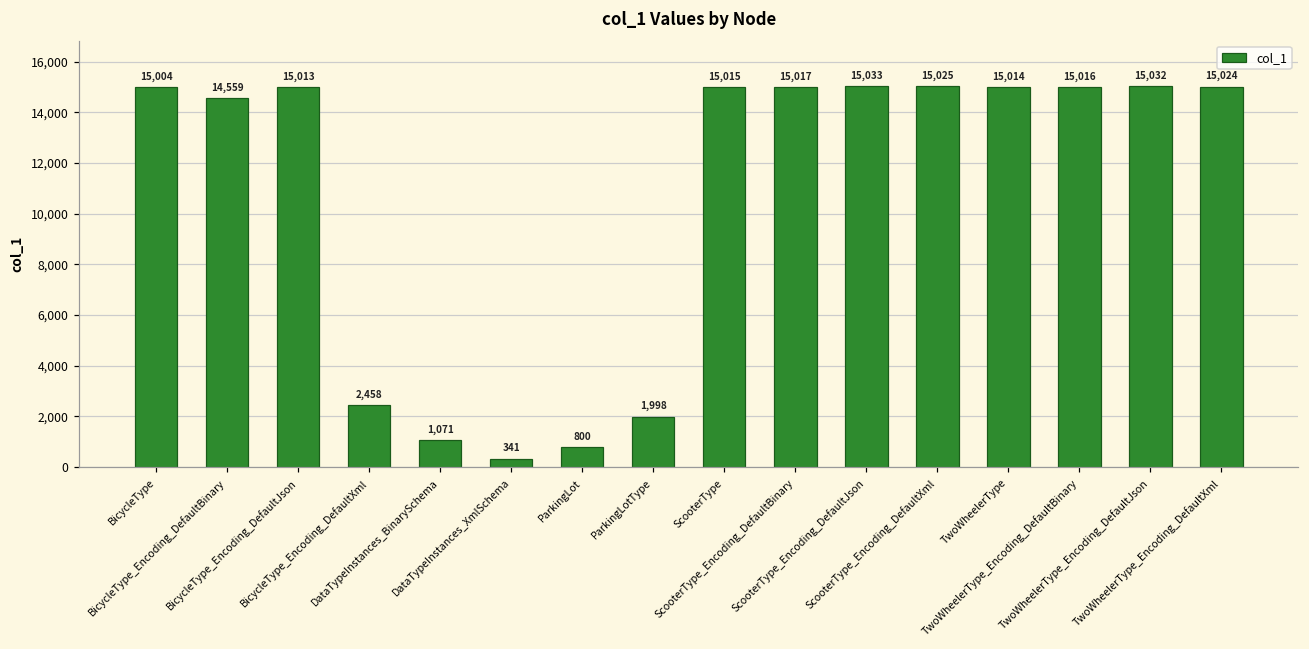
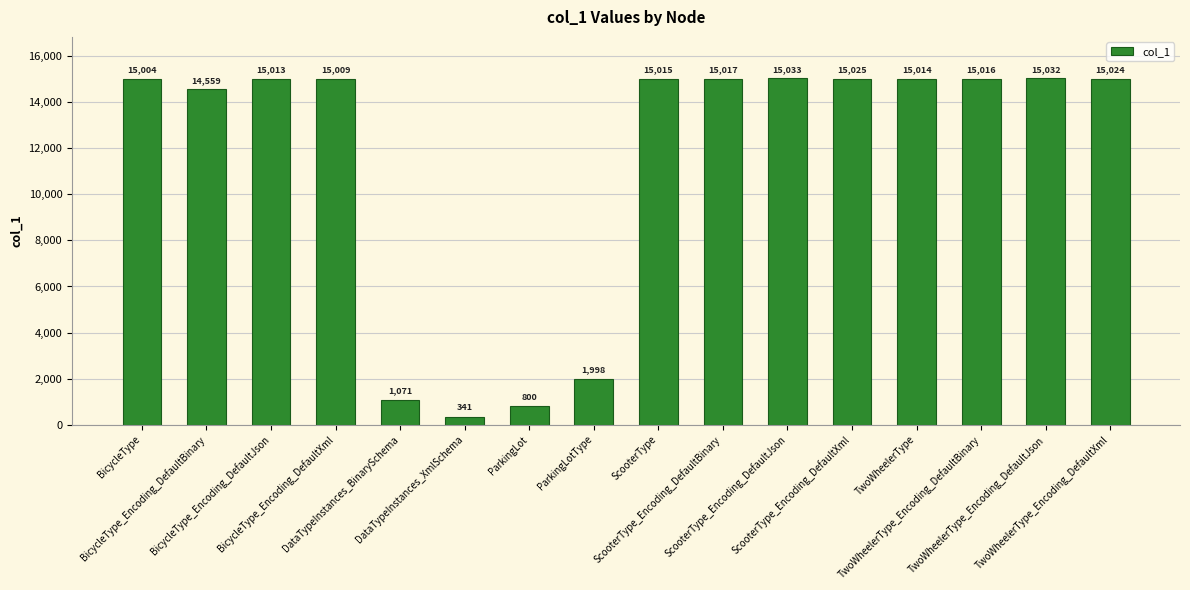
  {
    "BicycleType": "15,004",
    "BicycleType_Encoding_DefaultBinary": "14,559",
    "BicycleType_Encoding_DefaultJson": "15,013",
-   "BicycleType_Encoding_DefaultXml": "2,458",
+   "BicycleType_Encoding_DefaultXml": "15,009",
    "DataTypeInstances_BinarySchema": "1,071",
    "DataTypeInstances_XmlSchema": "341",
    "ParkingLot": "800",
    "ParkingLotType": "1,998",
    "ScooterType": "15,015",
    "ScooterType_Encoding_DefaultBinary": "15,017",
    "ScooterType_Encoding_DefaultJson": "15,033",
    "ScooterType_Encoding_DefaultXml": "15,025",
    "TwoWheelerType": "15,014",
    "TwoWheelerType_Encoding_DefaultBinary": "15,016",
    "TwoWheelerType_Encoding_DefaultJson": "15,032",
    "TwoWheelerType_Encoding_DefaultXml": "15,024"
  }
